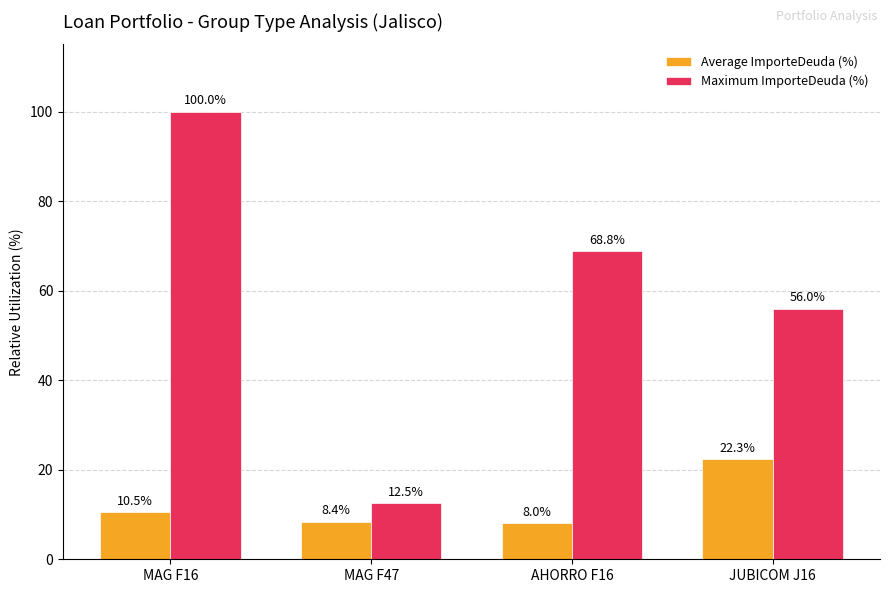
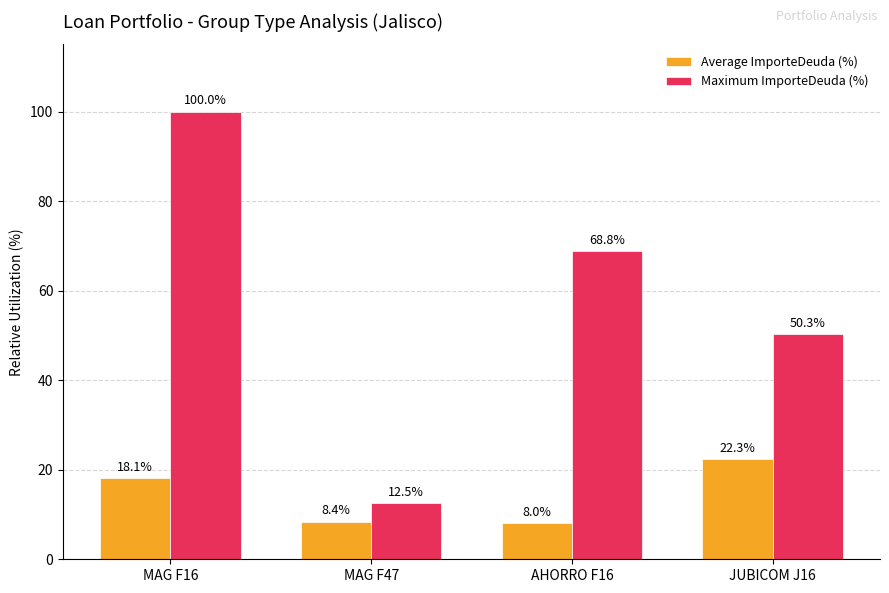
  {
    "Average ImporteDeuda (%)": {
-     "MAG F16": "10.5%",
+     "MAG F16": "18.1%",
      "MAG F47": "8.4%",
      "AHORRO F16": "8.0%",
      "JUBICOM J16": "22.3%"
    },
    "Maximum ImporteDeuda (%)": {
      "MAG F16": "100.0%",
      "MAG F47": "12.5%",
      "AHORRO F16": "68.8%",
-     "JUBICOM J16": "56.0%"
+     "JUBICOM J16": "50.3%"
    }
  }
